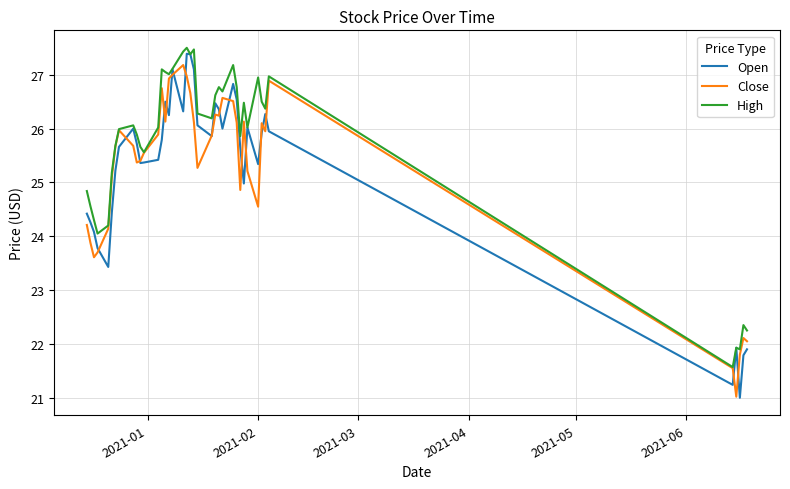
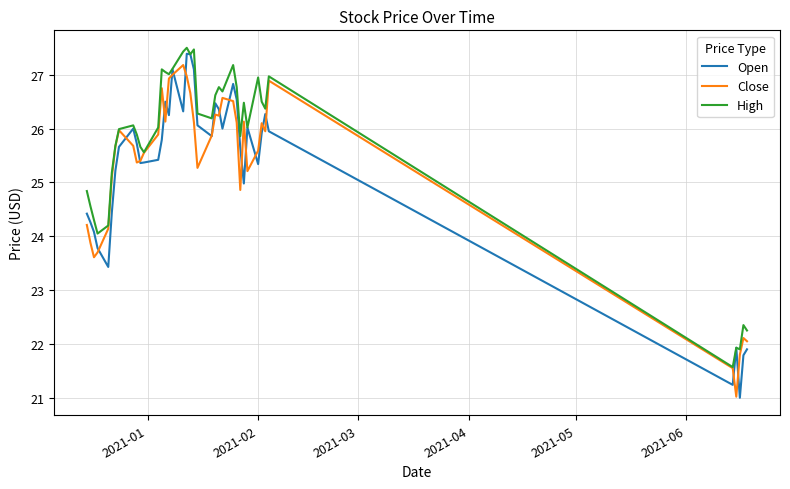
  {
    "Open": {
      "2021-02": 25.3
    },
    "Close": {
-     "2021-02": 24.6
+     "2021-02": 25.6
    },
    "High": {
      "2021-02": 27.0
    }
  }
